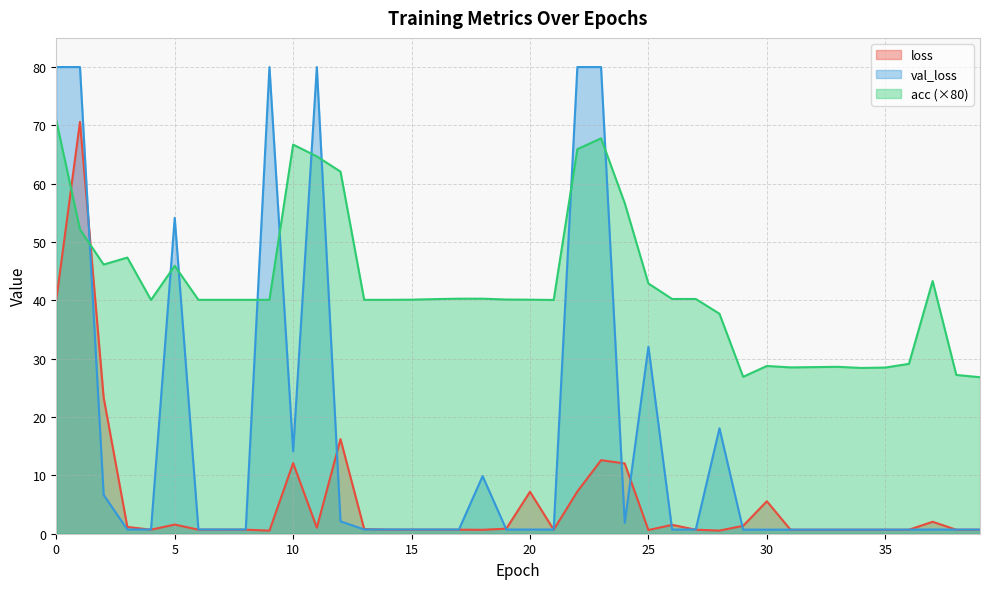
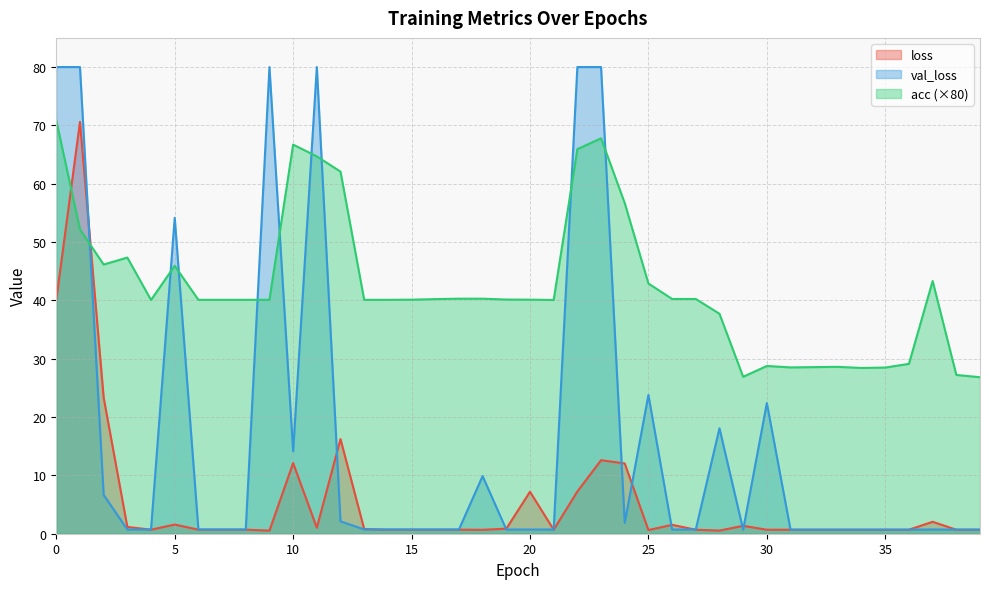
  {
    "loss": {
      "0": 40,
      "5": 2,
      "10": 12,
      "20": 7,
      "25": 1,
-     "30": 6
+     "30": 1
    },
    "val_loss": {
      "0": 80,
      "5": 54,
      "10": 14,
      "20": 1,
-     "25": 32,
-     "30": 1
+     "25": 24,
+     "30": 22
    },
    "acc (×80)": {
      "0": 71,
      "5": 46,
      "10": 67,
      "15": 40,
      "20": 40,
      "25": 43,
      "30": 29,
      "35": 28
    }
  }
